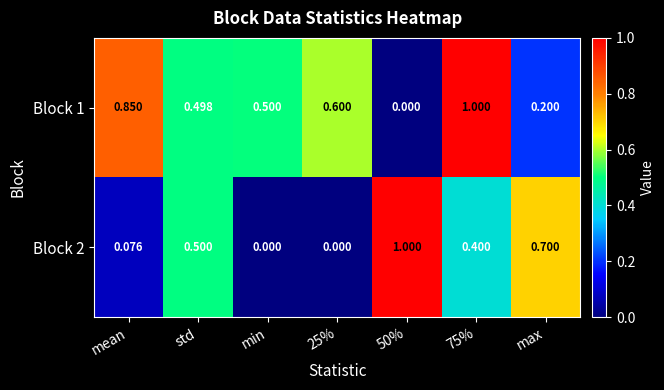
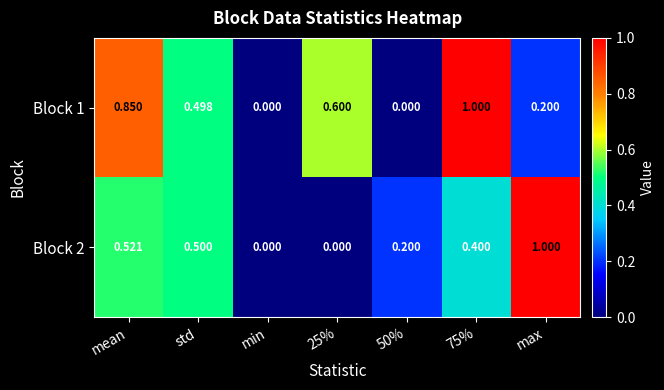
  {
    "Block 1": {
      "mean": 0.850,
      "std": 0.498,
-     "min": 0.500,
+     "min": 0.000,
      "25%": 0.600,
      "50%": 0.000,
      "75%": 1.000,
      "max": 0.200
    },
    "Block 2": {
-     "mean": 0.076,
+     "mean": 0.521,
      "std": 0.500,
      "min": 0.000,
      "25%": 0.000,
-     "50%": 1.000,
+     "50%": 0.200,
      "75%": 0.400,
-     "max": 0.700
+     "max": 1.000
    }
  }
